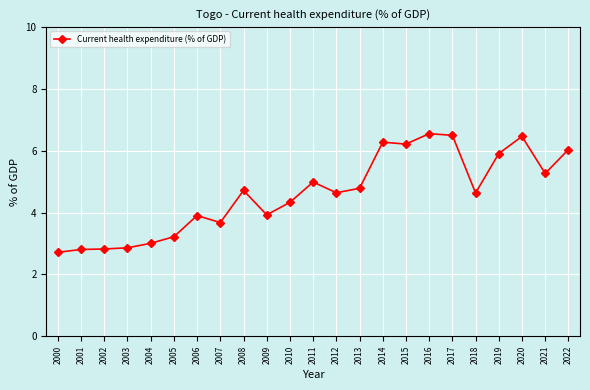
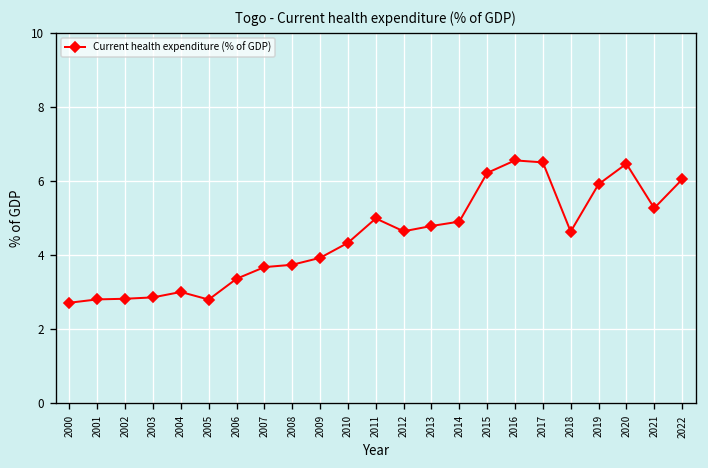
  {
    "2000": 2.7,
    "2001": 2.8,
    "2002": 2.8,
    "2003": 2.9,
    "2004": 3.0,
-   "2005": 3.2,
-   "2006": 3.9,
+   "2005": 2.8,
+   "2006": 3.4,
    "2007": 3.7,
-   "2008": 4.7,
+   "2008": 3.7,
    "2009": 3.9,
    "2010": 4.3,
    "2011": 5.0,
    "2012": 4.6,
    "2013": 4.8,
-   "2014": 6.3,
+   "2014": 4.9,
    "2015": 6.2,
    "2016": 6.6,
    "2017": 6.5,
    "2018": 4.6,
    "2019": 5.9,
    "2020": 6.5,
    "2021": 5.3,
    "2022": 6.0
  }
